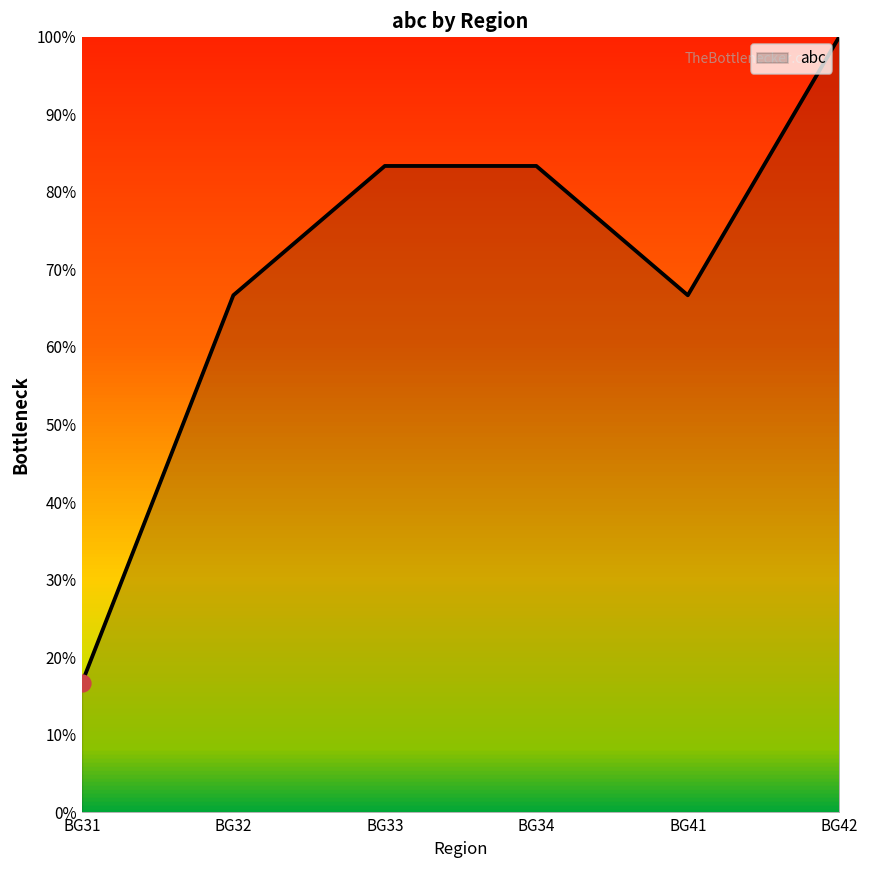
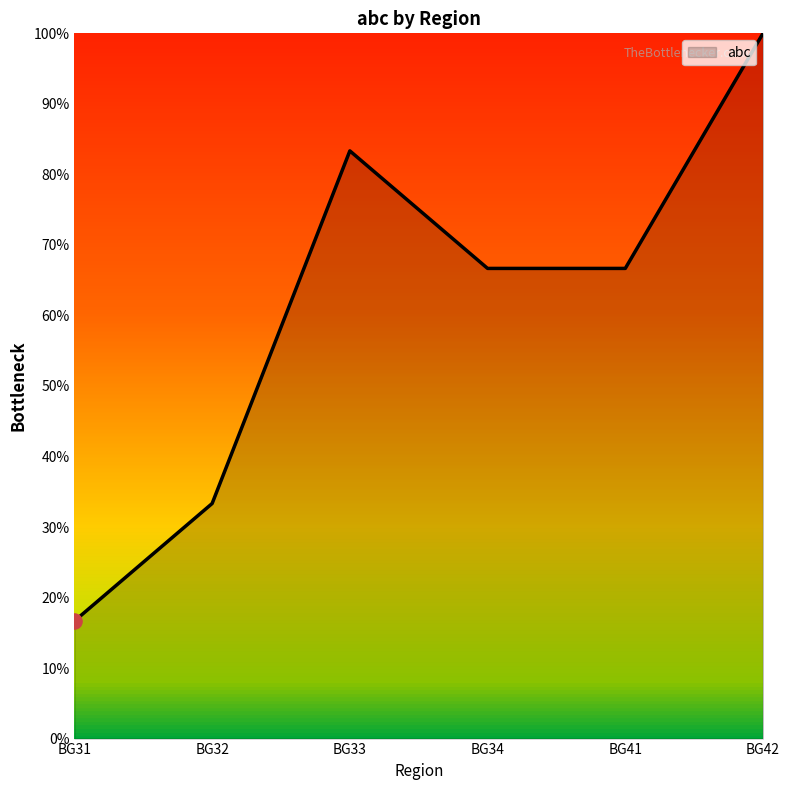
  {
    "abc": {
-     "BG32": "67%",
+     "BG32": "33%",
      "BG33": "83%",
-     "BG34": "83%",
+     "BG34": "67%",
      "BG41": "67%",
      "BG42": "100%"
    }
  }
